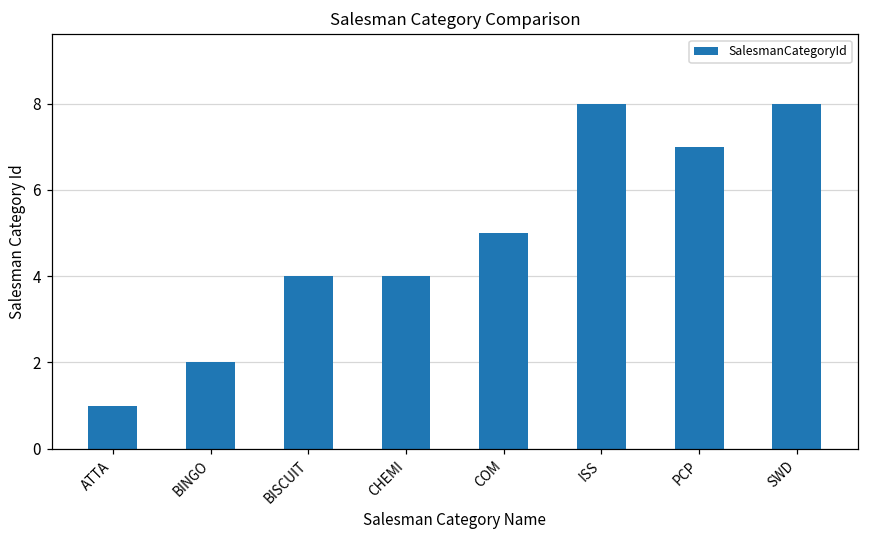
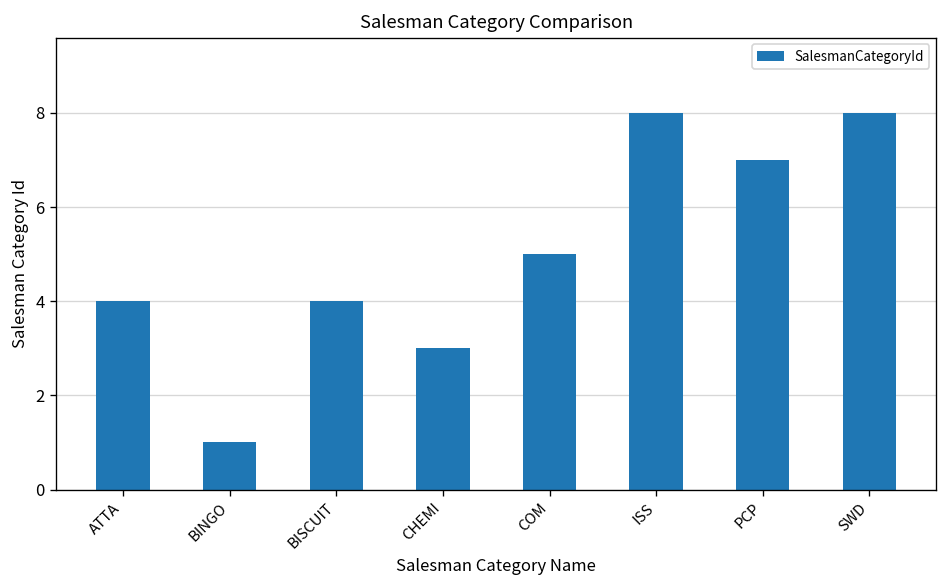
  {
-   "ATTA": 1,
-   "BINGO": 2,
+   "ATTA": 4,
+   "BINGO": 1,
    "BISCUIT": 4,
-   "CHEMI": 4,
+   "CHEMI": 3,
    "COM": 5,
    "ISS": 8,
    "PCP": 7,
    "SWD": 8
  }
